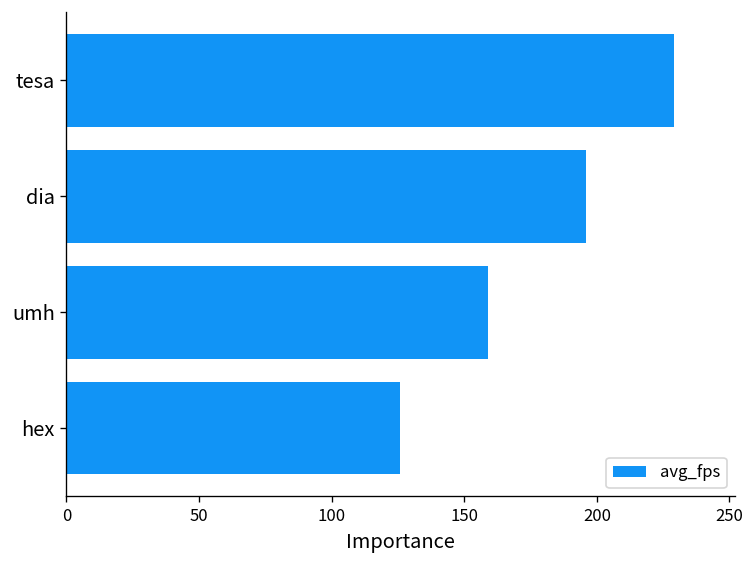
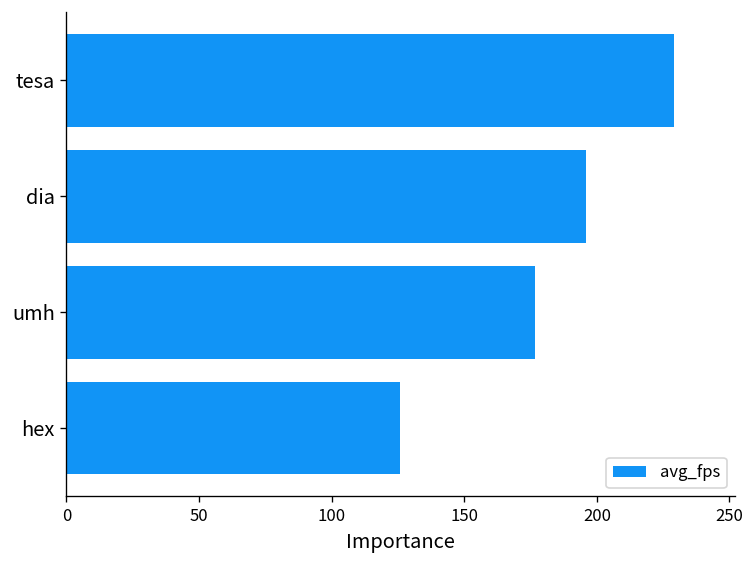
  {
    "tesa": 229,
    "dia": 196,
-   "umh": 159,
+   "umh": 177,
    "hex": 126
  }
